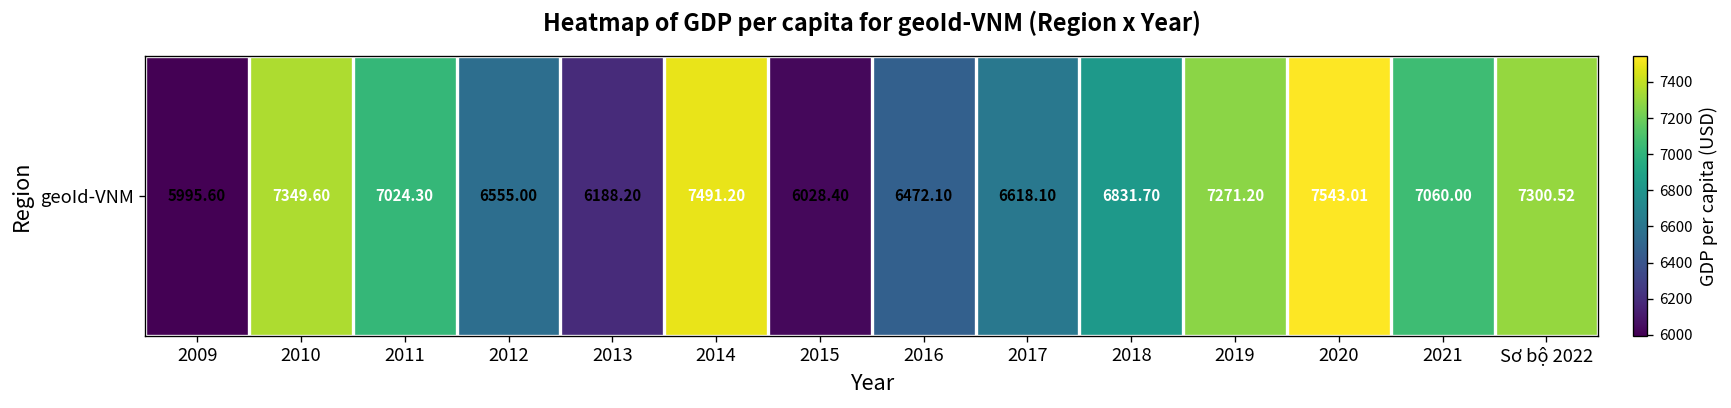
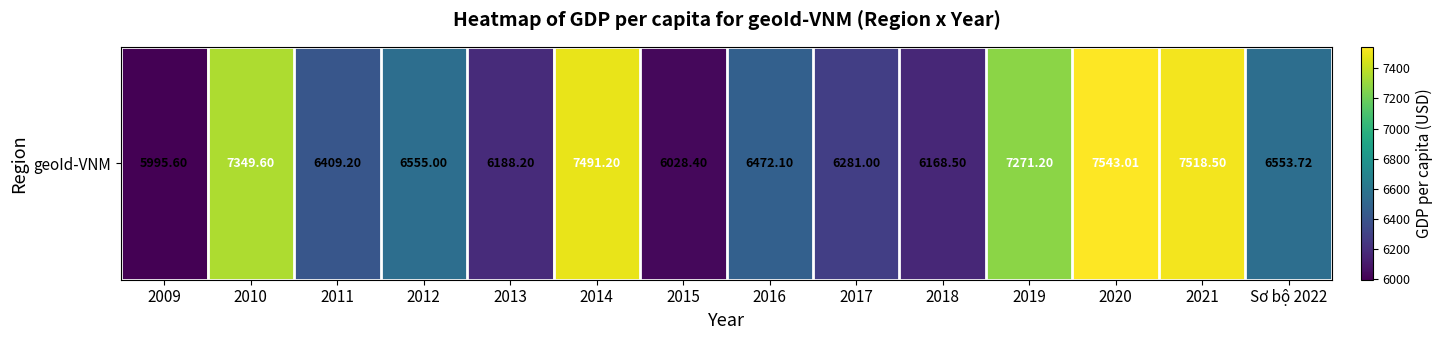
  {
    "geoId-VNM": {
      "2009": 5995.60,
      "2010": 7349.60,
-     "2011": 7024.30,
+     "2011": 6409.20,
      "2012": 6555.00,
      "2013": 6188.20,
      "2014": 7491.20,
      "2015": 6028.40,
      "2016": 6472.10,
-     "2017": 6618.10,
-     "2018": 6831.70,
+     "2017": 6281.00,
+     "2018": 6168.50,
      "2019": 7271.20,
      "2020": 7543.01,
-     "2021": 7060.00,
-     "Sơ bộ 2022": 7300.52
+     "2021": 7518.50,
+     "Sơ bộ 2022": 6553.72
    }
  }
